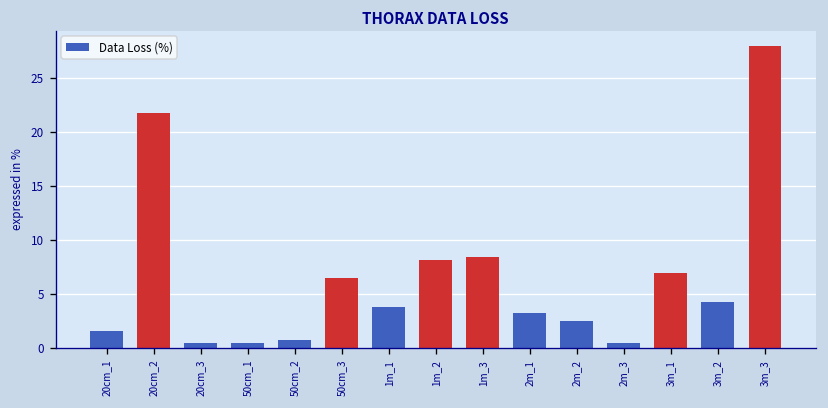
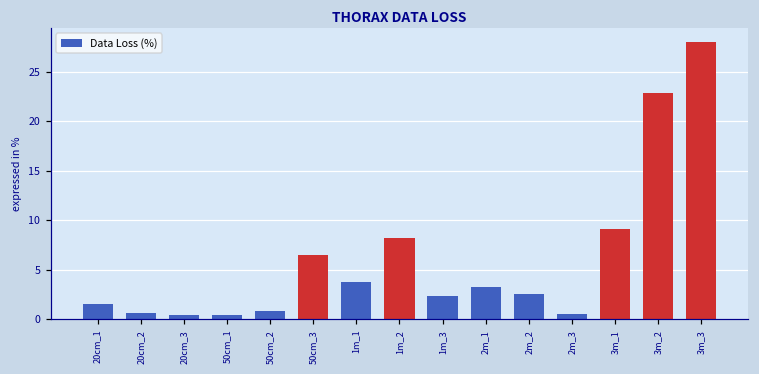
  {
    "20cm_1": 2,
-   "20cm_2": 22,
+   "20cm_2": 1,
    "20cm_3": 0,
    "50cm_1": 0,
    "50cm_2": 1,
    "50cm_3": 6,
    "1m_1": 4,
    "1m_2": 8,
-   "1m_3": 8,
+   "1m_3": 2,
    "2m_1": 3,
    "2m_2": 3,
    "2m_3": 1,
-   "3m_1": 7,
-   "3m_2": 4,
+   "3m_1": 9,
+   "3m_2": 23,
    "3m_3": 28
  }
